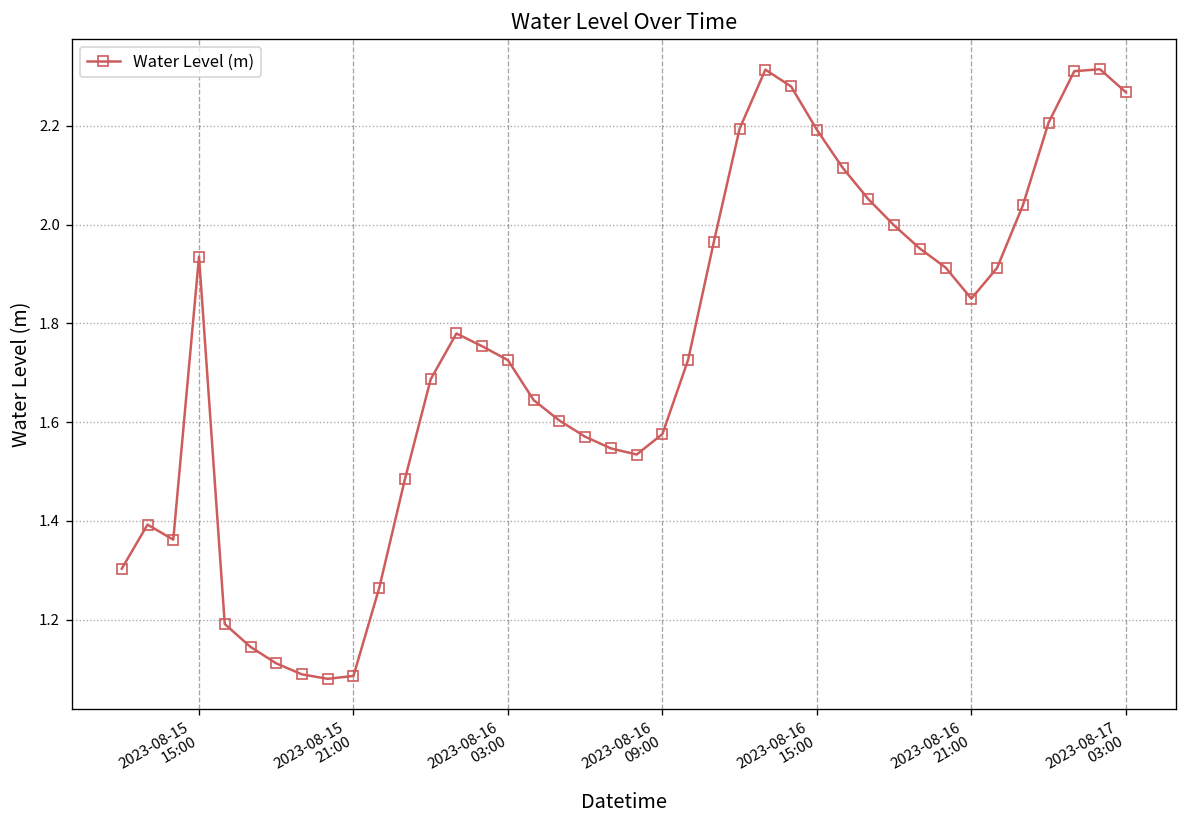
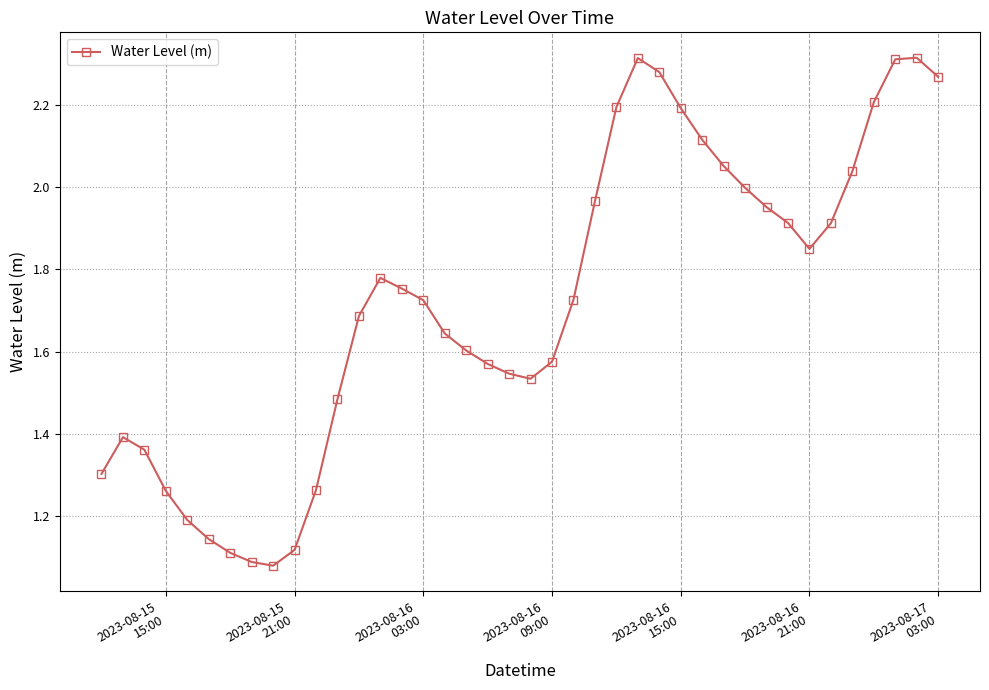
  {
-   "2023-08-15 15:00": 1.94,
-   "2023-08-15 21:00": 1.09,
+   "2023-08-15 15:00": 1.26,
+   "2023-08-15 21:00": 1.12,
    "2023-08-16 03:00": 1.73,
    "2023-08-16 09:00": 1.58,
    "2023-08-16 15:00": 2.19,
    "2023-08-16 21:00": 1.85,
    "2023-08-17 03:00": 2.27
  }
